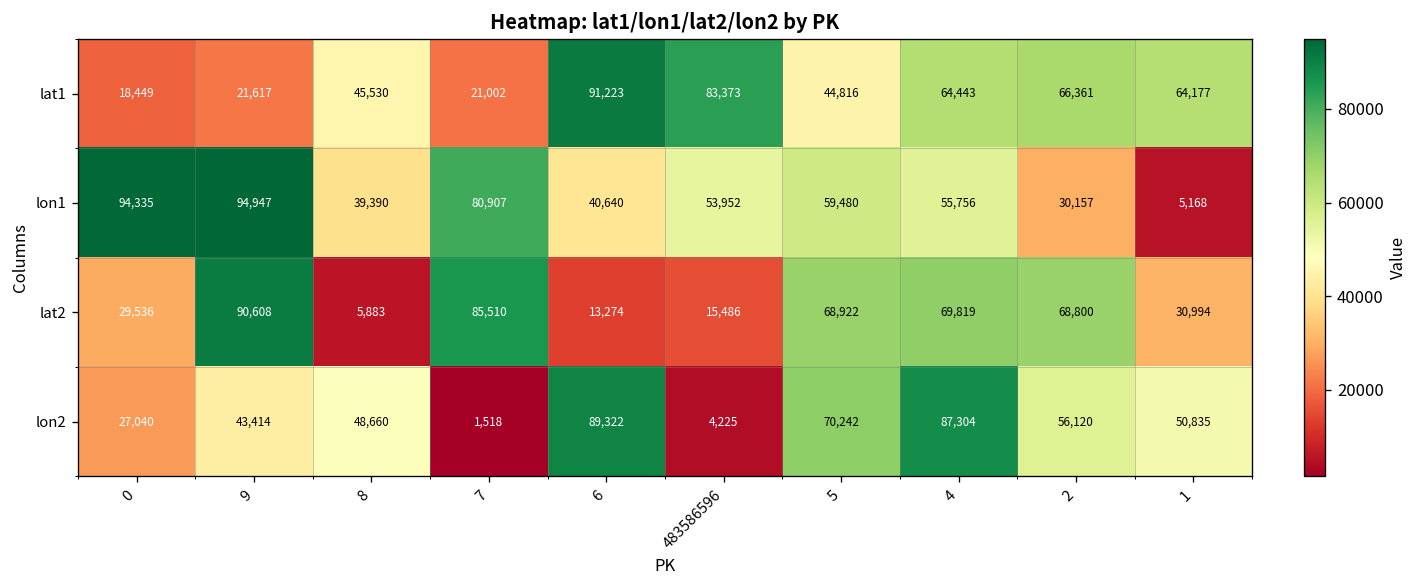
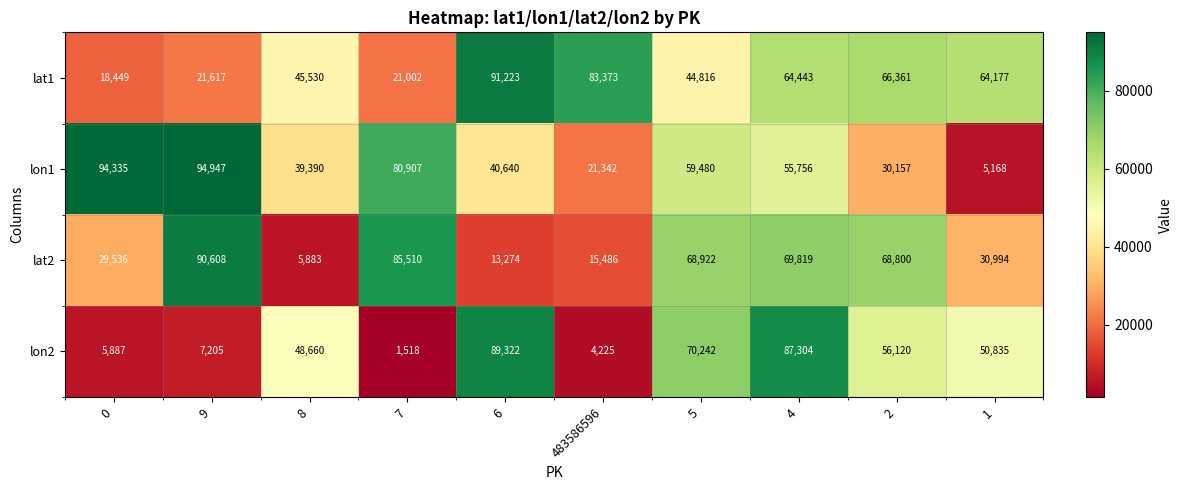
  {
    "lat1": {
      "0": "18,449",
      "9": "21,617",
      "8": "45,530",
      "7": "21,002",
      "6": "91,223",
      "483586596": "83,373",
      "5": "44,816",
      "4": "64,443",
      "2": "66,361",
      "1": "64,177"
    },
    "lon1": {
      "0": "94,335",
      "9": "94,947",
      "8": "39,390",
      "7": "80,907",
      "6": "40,640",
-     "483586596": "53,952",
+     "483586596": "21,342",
      "5": "59,480",
      "4": "55,756",
      "2": "30,157",
      "1": "5,168"
    },
    "lat2": {
      "0": "29,536",
      "9": "90,608",
      "8": "5,883",
      "7": "85,510",
      "6": "13,274",
      "483586596": "15,486",
      "5": "68,922",
      "4": "69,819",
      "2": "68,800",
      "1": "30,994"
    },
    "lon2": {
-     "0": "27,040",
-     "9": "43,414",
+     "0": "5,887",
+     "9": "7,205",
      "8": "48,660",
      "7": "1,518",
      "6": "89,322",
      "483586596": "4,225",
      "5": "70,242",
      "4": "87,304",
      "2": "56,120",
      "1": "50,835"
    }
  }
